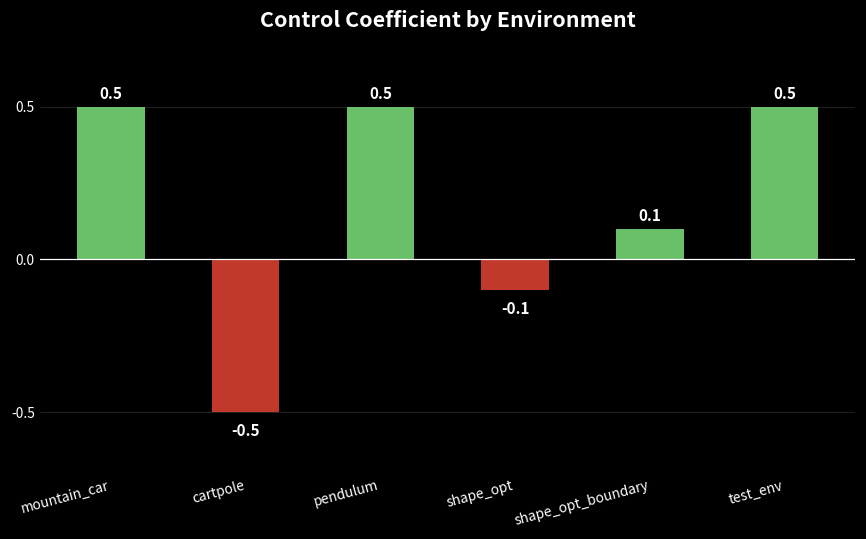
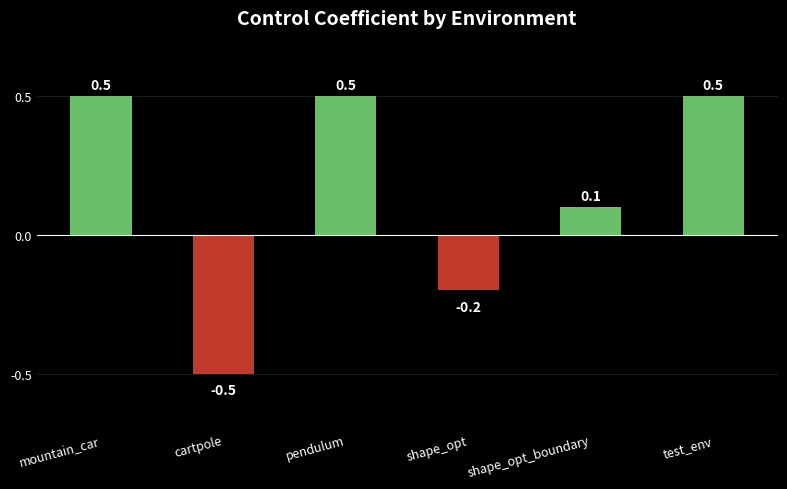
  {
    "mountain_car": 0.5,
    "cartpole": -0.5,
    "pendulum": 0.5,
-   "shape_opt": -0.1,
+   "shape_opt": -0.2,
    "shape_opt_boundary": 0.1,
    "test_env": 0.5
  }
